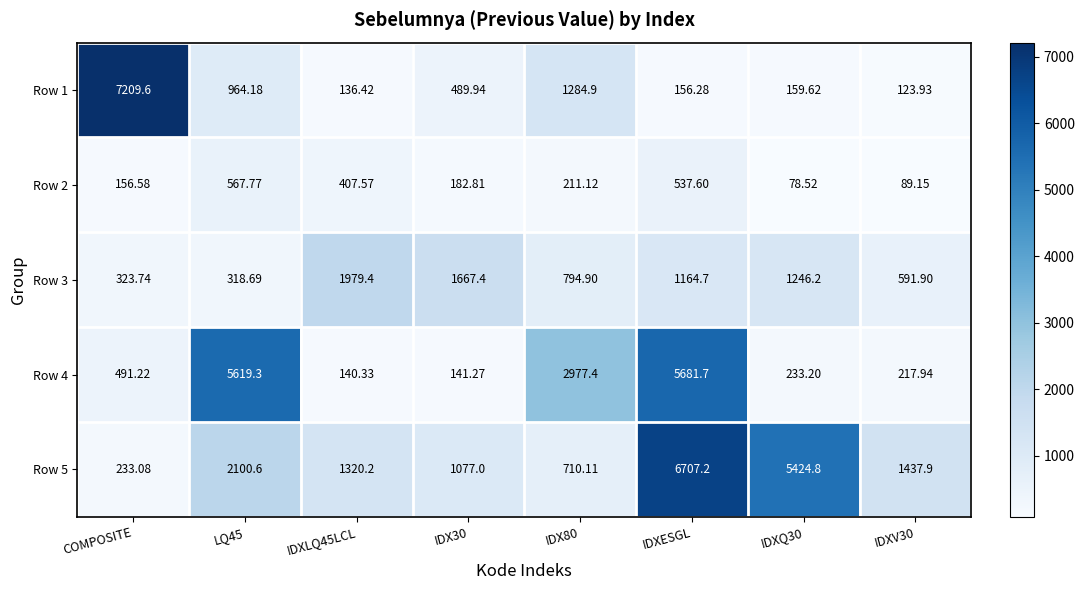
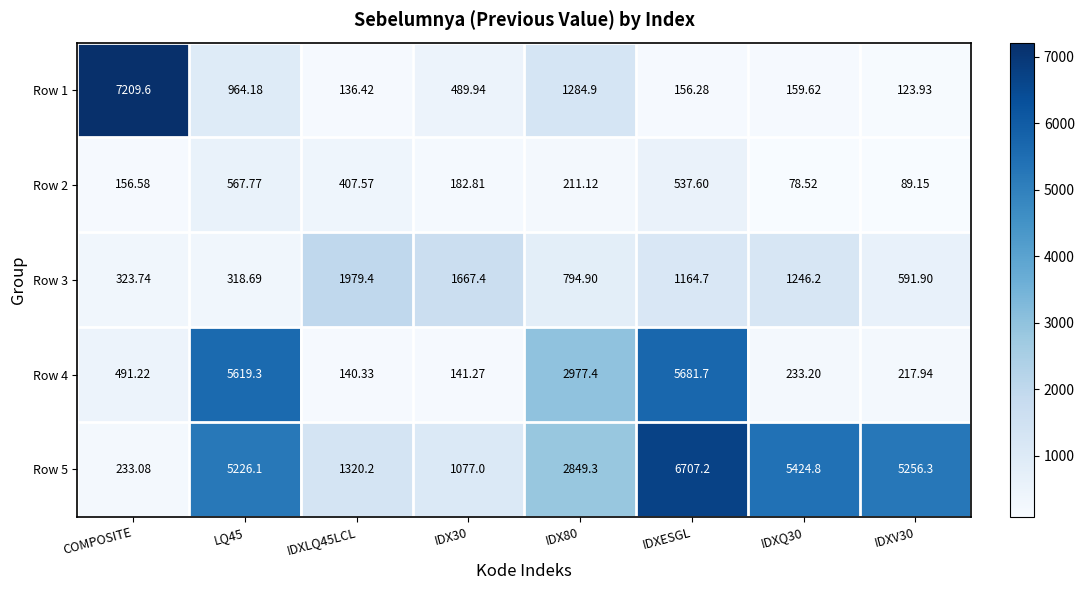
  {
    "Row 1": {
      "COMPOSITE": 7209.6,
      "LQ45": 964.18,
      "IDXLQ45LCL": 136.42,
      "IDX30": 489.94,
      "IDX80": 1284.9,
      "IDXESGL": 156.28,
      "IDXQ30": 159.62,
      "IDXV30": 123.93
    },
    "Row 2": {
      "COMPOSITE": 156.58,
      "LQ45": 567.77,
      "IDXLQ45LCL": 407.57,
      "IDX30": 182.81,
      "IDX80": 211.12,
      "IDXESGL": 537.60,
      "IDXQ30": 78.52,
      "IDXV30": 89.15
    },
    "Row 3": {
      "COMPOSITE": 323.74,
      "LQ45": 318.69,
      "IDXLQ45LCL": 1979.4,
      "IDX30": 1667.4,
      "IDX80": 794.90,
      "IDXESGL": 1164.7,
      "IDXQ30": 1246.2,
      "IDXV30": 591.90
    },
    "Row 4": {
      "COMPOSITE": 491.22,
      "LQ45": 5619.3,
      "IDXLQ45LCL": 140.33,
      "IDX30": 141.27,
      "IDX80": 2977.4,
      "IDXESGL": 5681.7,
      "IDXQ30": 233.20,
      "IDXV30": 217.94
    },
    "Row 5": {
      "COMPOSITE": 233.08,
-     "LQ45": 2100.6,
+     "LQ45": 5226.1,
      "IDXLQ45LCL": 1320.2,
      "IDX30": 1077.0,
-     "IDX80": 710.11,
+     "IDX80": 2849.3,
      "IDXESGL": 6707.2,
      "IDXQ30": 5424.8,
-     "IDXV30": 1437.9
+     "IDXV30": 5256.3
    }
  }
